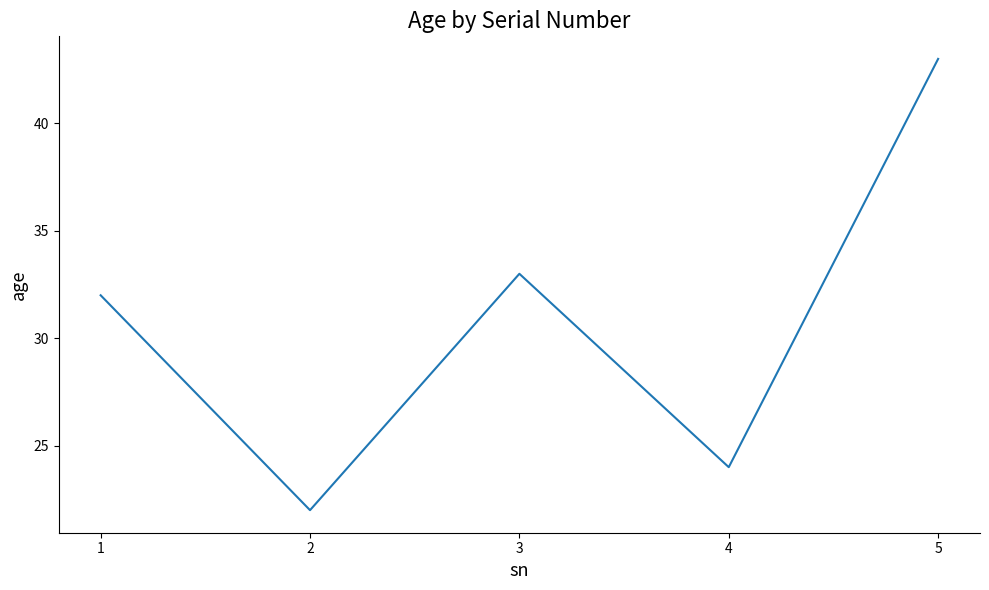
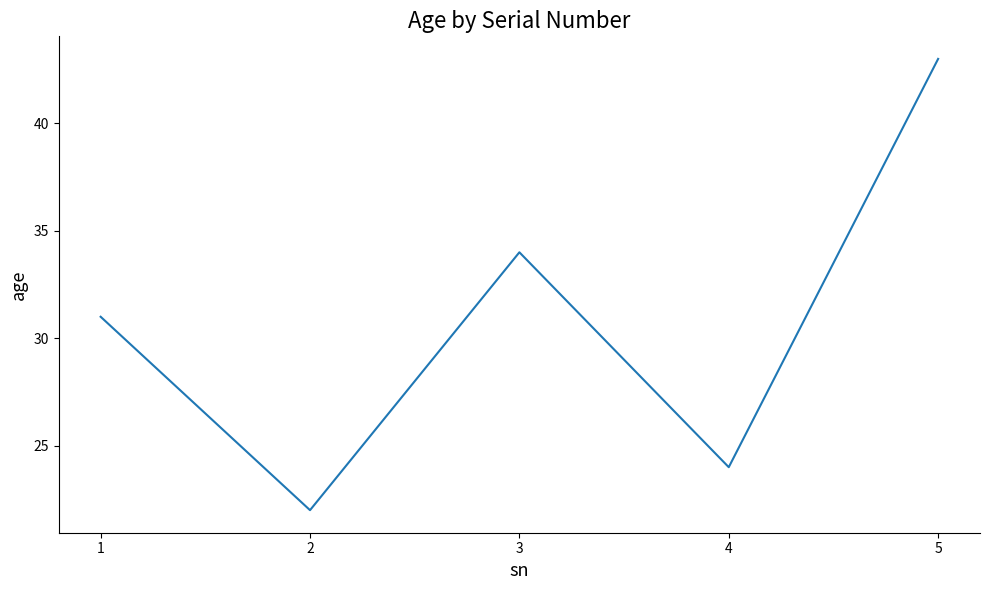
  {
-   "1": 32,
+   "1": 31,
    "2": 22,
-   "3": 33,
+   "3": 34,
    "4": 24,
    "5": 43
  }
